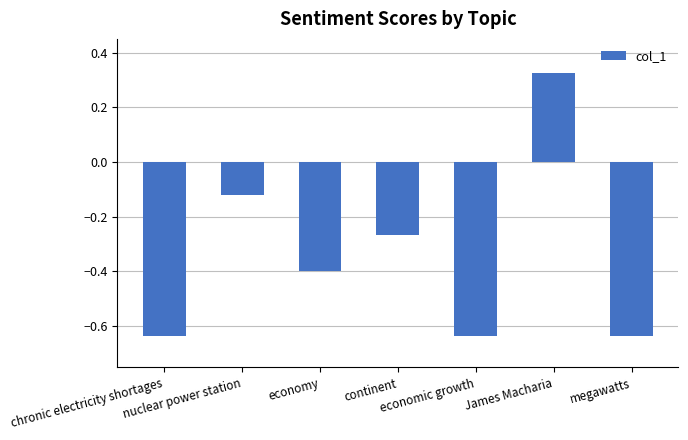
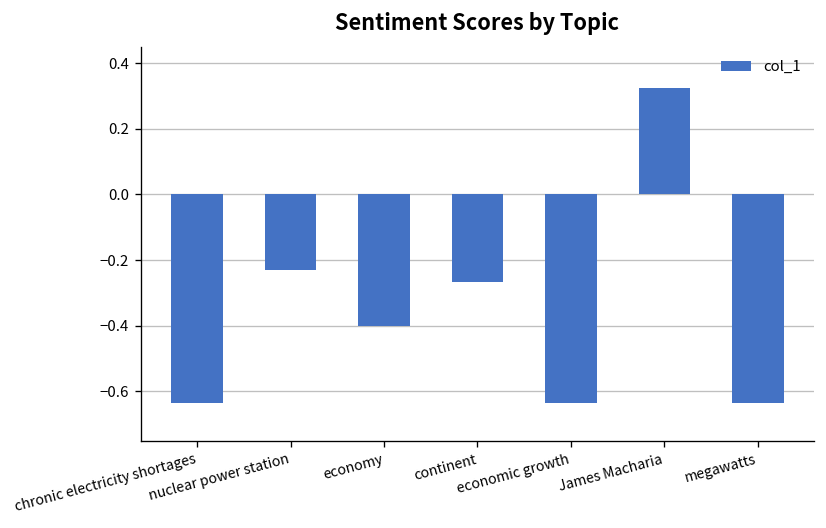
  {
    "chronic electricity shortages": -0.63,
-   "nuclear power station": -0.12,
+   "nuclear power station": -0.23,
    "economy": -0.40,
    "continent": -0.27,
    "economic growth": -0.63,
    "James Macharia": 0.33,
    "megawatts": -0.63
  }
